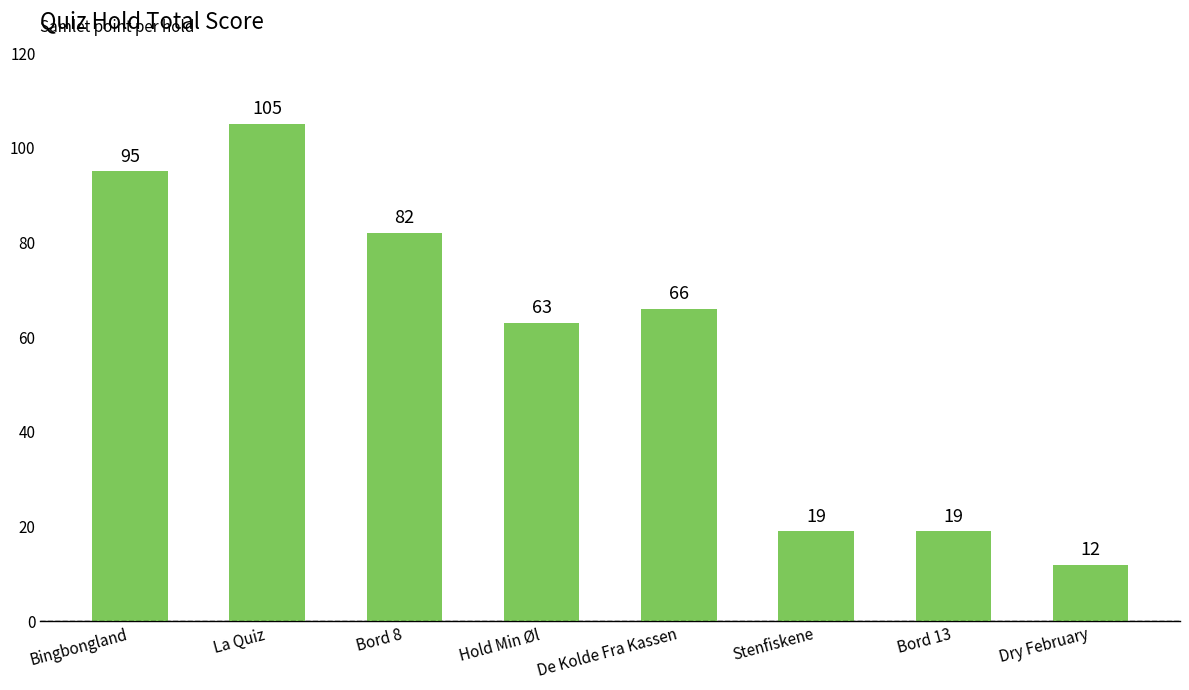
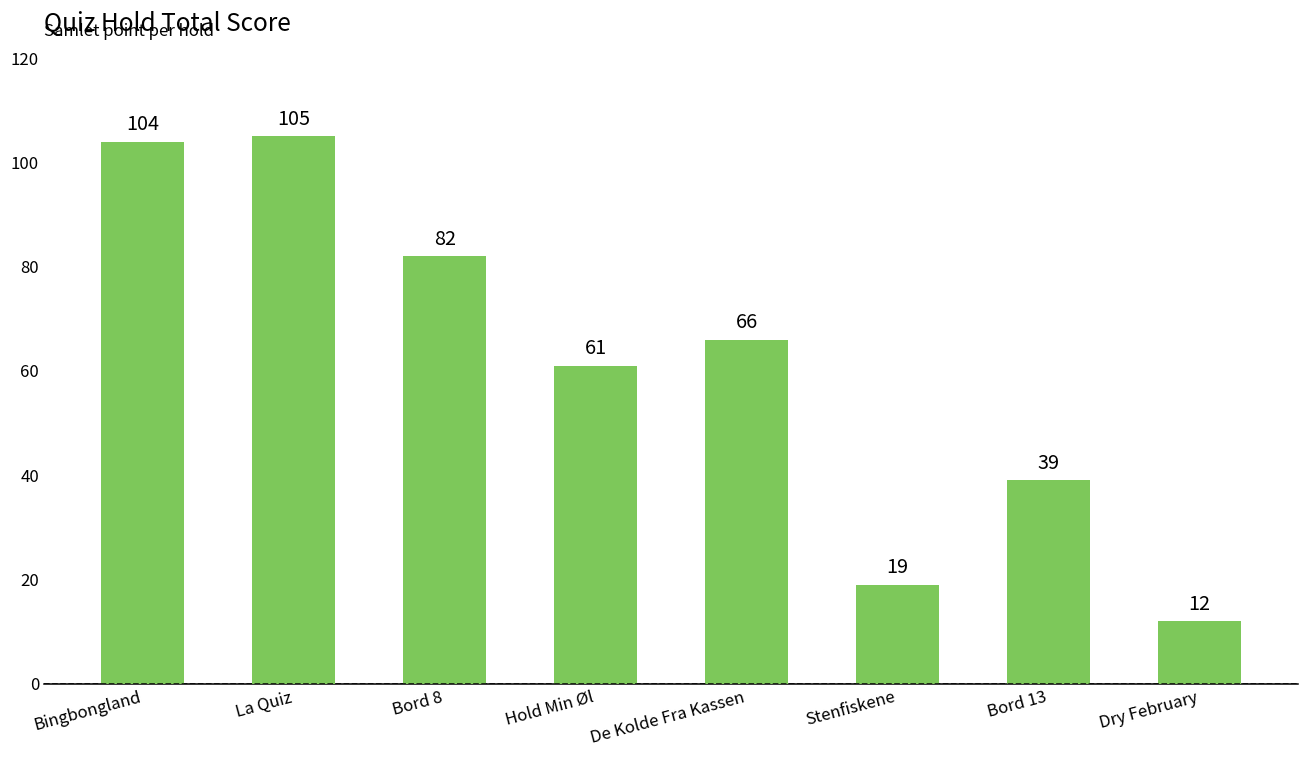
  {
-   "Bingbongland": 95,
+   "Bingbongland": 104,
    "La Quiz": 105,
    "Bord 8": 82,
-   "Hold Min Øl": 63,
+   "Hold Min Øl": 61,
    "De Kolde Fra Kassen": 66,
    "Stenfiskene": 19,
-   "Bord 13": 19,
+   "Bord 13": 39,
    "Dry February": 12
  }
